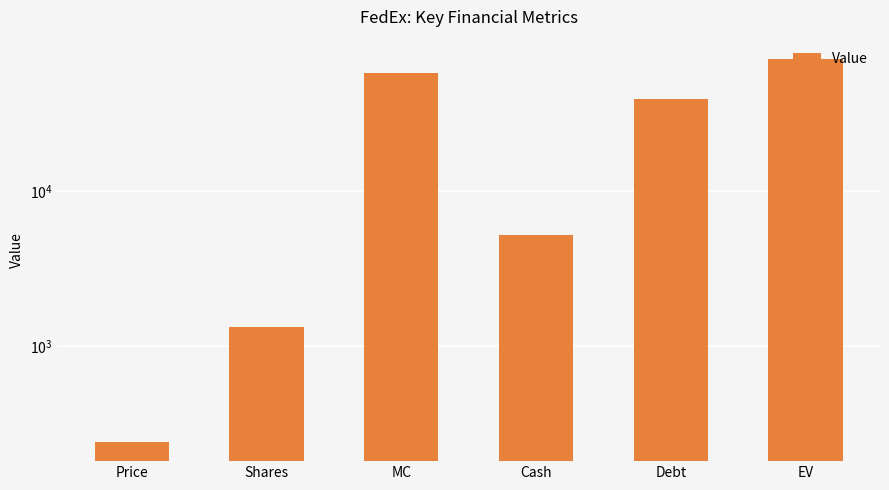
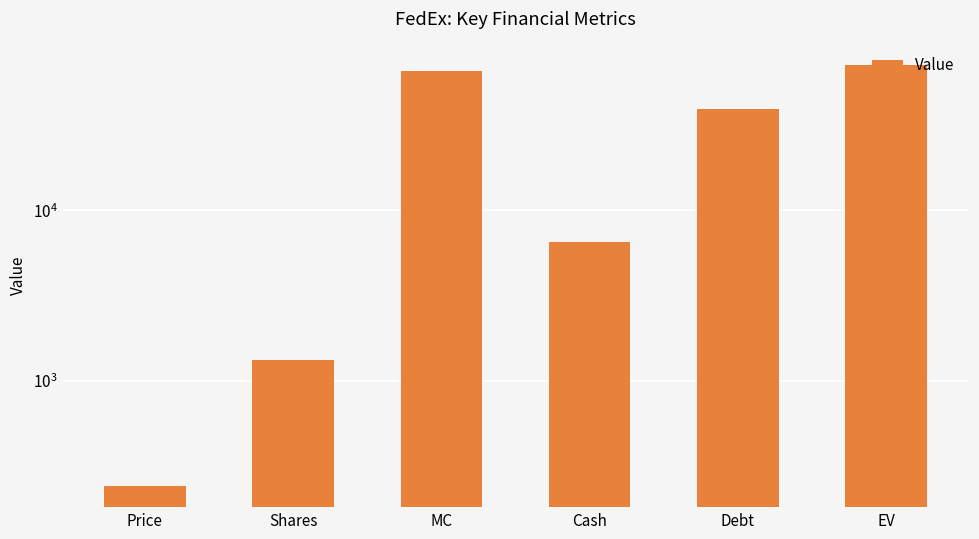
  {
    "Price": 240,
    "Shares": 1300,
-   "MC": 58000,
-   "Cash": 5200,
+   "MC": 65000,
+   "Cash": 6500,
    "Debt": 39000,
    "EV": 70000
  }
